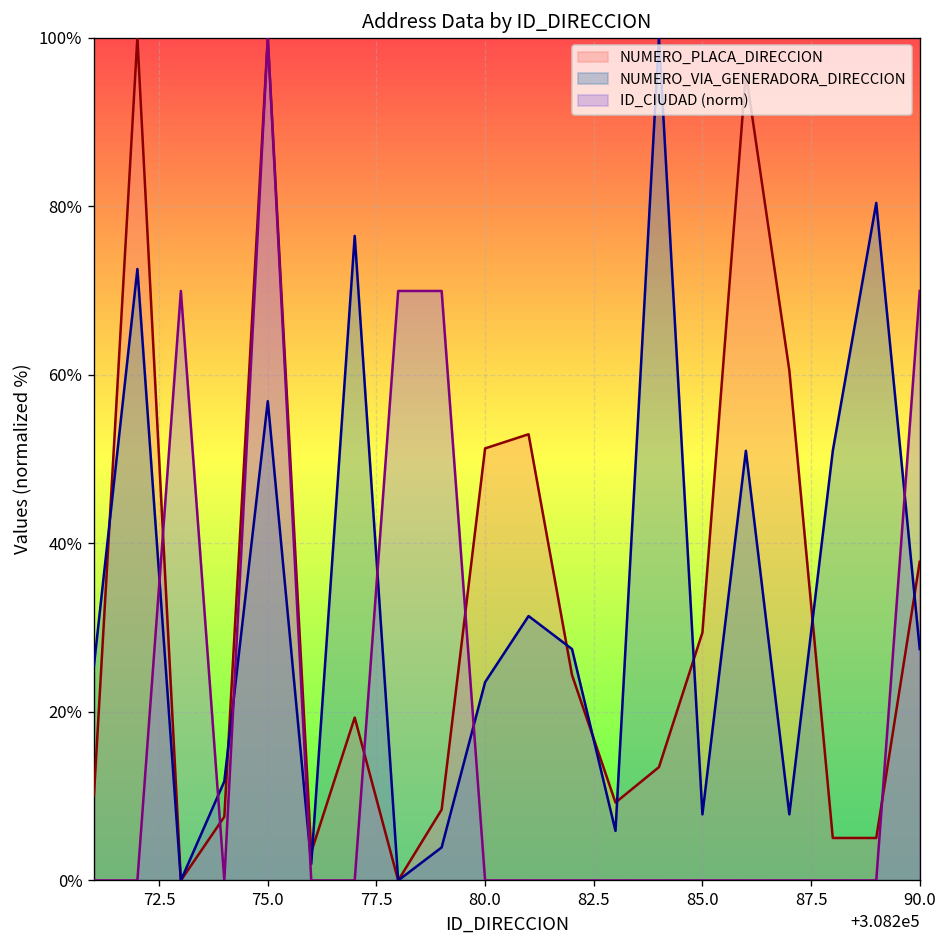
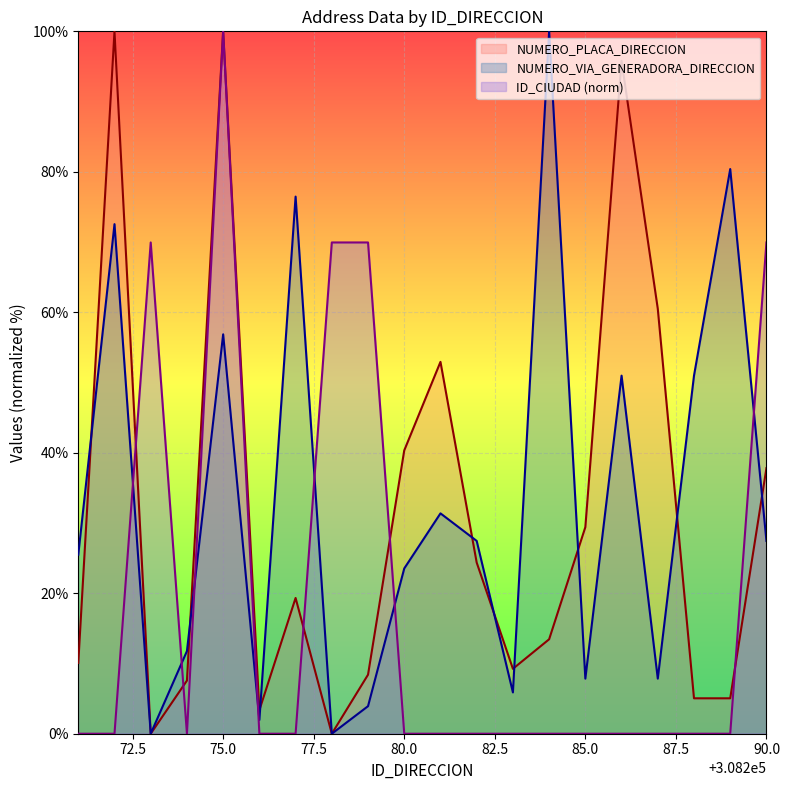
  {
    "NUMERO_PLACA_DIRECCION": {
-     "80.0": "51%",
+     "80.0": "40%",
      "85.0": "29%",
      "90.0": "38%"
    }
  }
